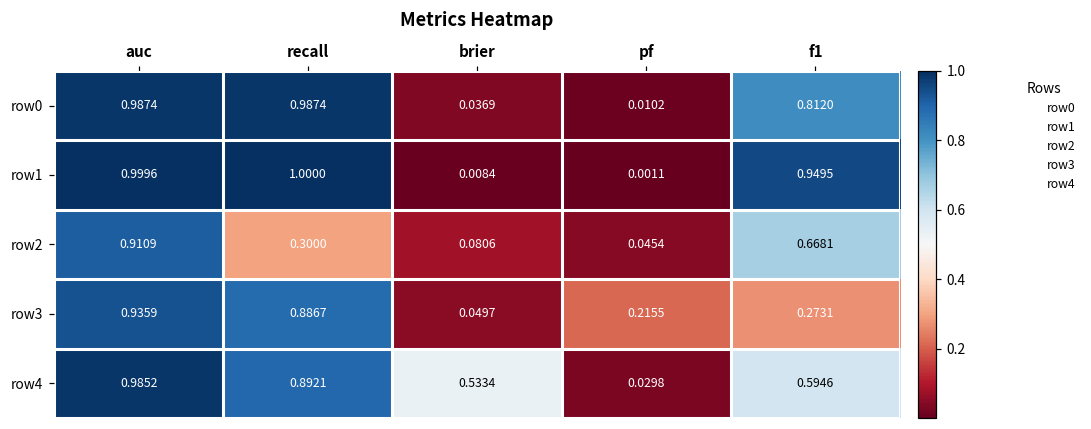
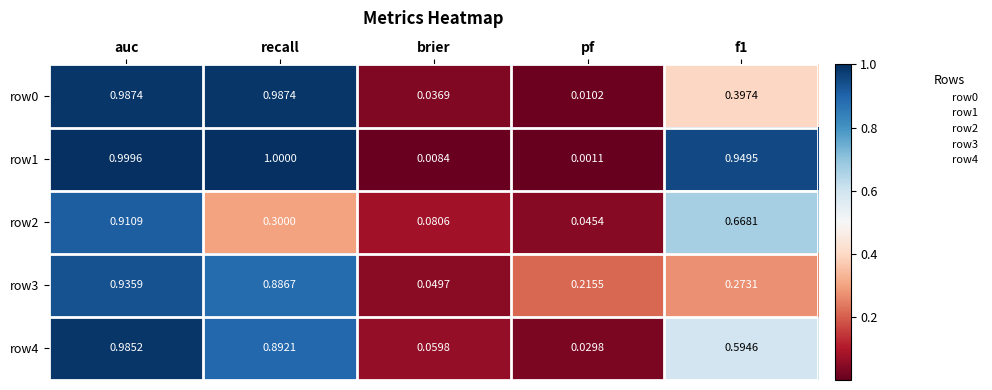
  {
    "row0": {
      "auc": 0.9874,
      "recall": 0.9874,
      "brier": 0.0369,
      "pf": 0.0102,
-     "f1": 0.8120
+     "f1": 0.3974
    },
    "row1": {
      "auc": 0.9996,
      "recall": 1.0000,
      "brier": 0.0084,
      "pf": 0.0011,
      "f1": 0.9495
    },
    "row2": {
      "auc": 0.9109,
      "recall": 0.3000,
      "brier": 0.0806,
      "pf": 0.0454,
      "f1": 0.6681
    },
    "row3": {
      "auc": 0.9359,
      "recall": 0.8867,
      "brier": 0.0497,
      "pf": 0.2155,
      "f1": 0.2731
    },
    "row4": {
      "auc": 0.9852,
      "recall": 0.8921,
-     "brier": 0.5334,
+     "brier": 0.0598,
      "pf": 0.0298,
      "f1": 0.5946
    }
  }
